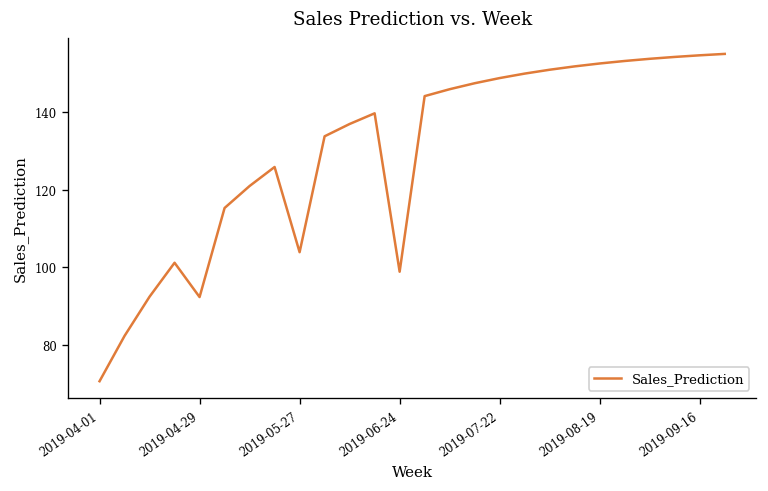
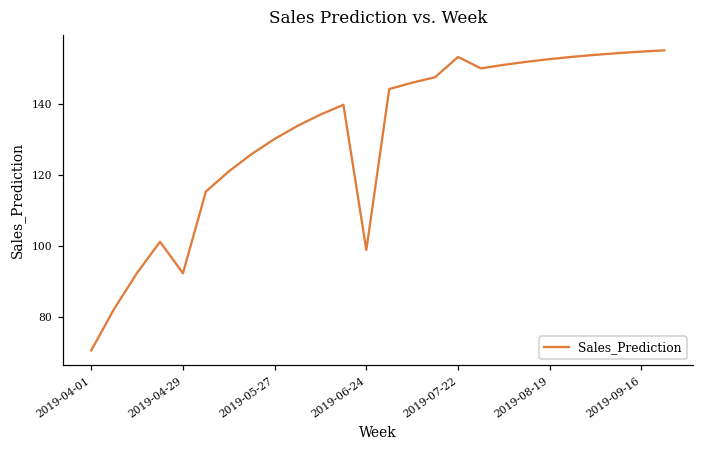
  {
    "2019-04-01": 71,
    "2019-04-29": 92,
-   "2019-05-27": 104,
+   "2019-05-27": 130,
    "2019-06-24": 99,
-   "2019-07-22": 149,
+   "2019-07-22": 153,
    "2019-08-19": 153,
    "2019-09-16": 155
  }
